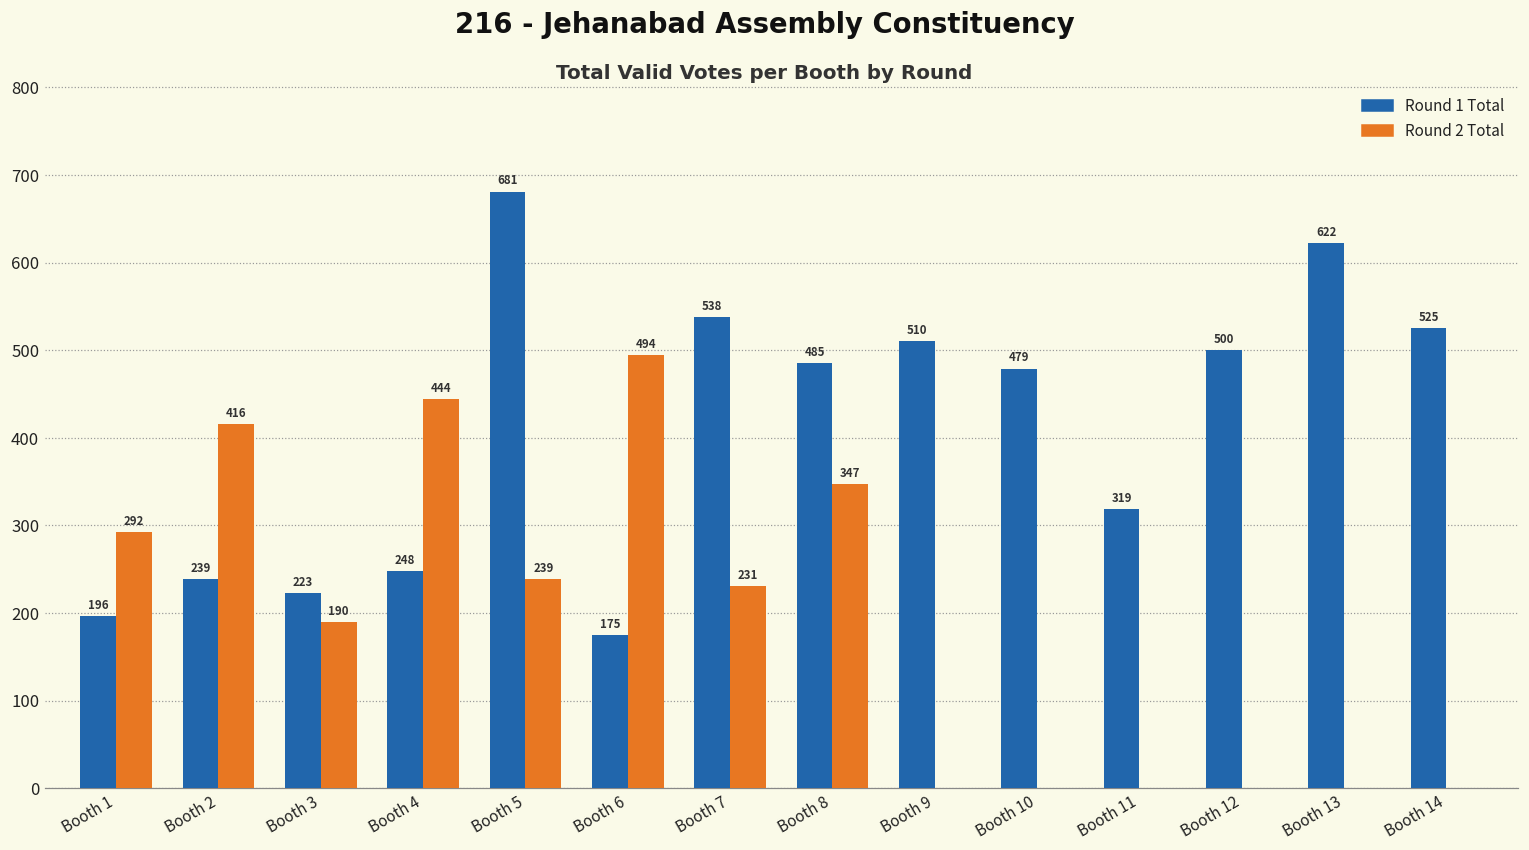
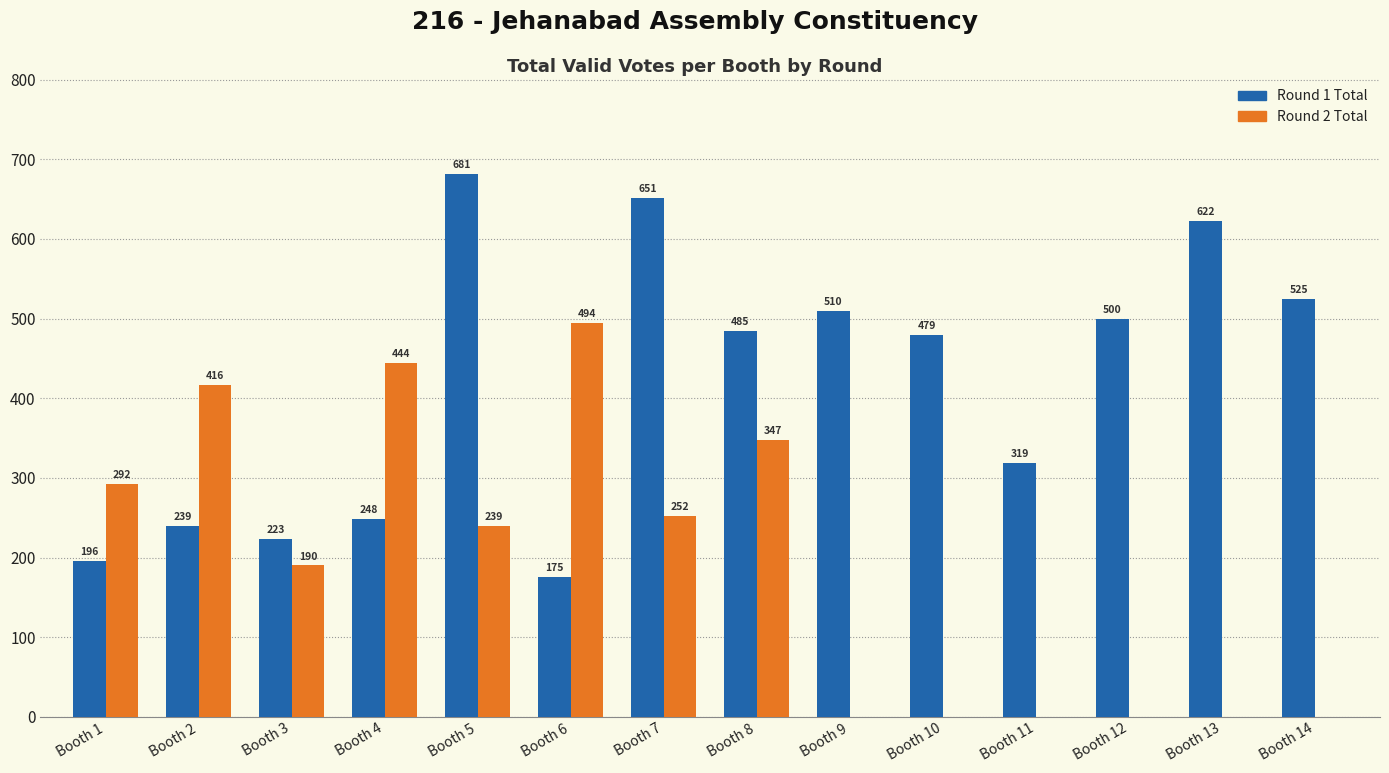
  {
    "Round 1 Total": {
      "Booth 1": 196,
      "Booth 2": 239,
      "Booth 3": 223,
      "Booth 4": 248,
      "Booth 5": 681,
      "Booth 6": 175,
-     "Booth 7": 538,
+     "Booth 7": 651,
      "Booth 8": 485,
      "Booth 9": 510,
      "Booth 10": 479,
      "Booth 11": 319,
      "Booth 12": 500,
      "Booth 13": 622,
      "Booth 14": 525
    },
    "Round 2 Total": {
      "Booth 1": 292,
      "Booth 2": 416,
      "Booth 3": 190,
      "Booth 4": 444,
      "Booth 5": 239,
      "Booth 6": 494,
-     "Booth 7": 231,
+     "Booth 7": 252,
      "Booth 8": 347
    }
  }
